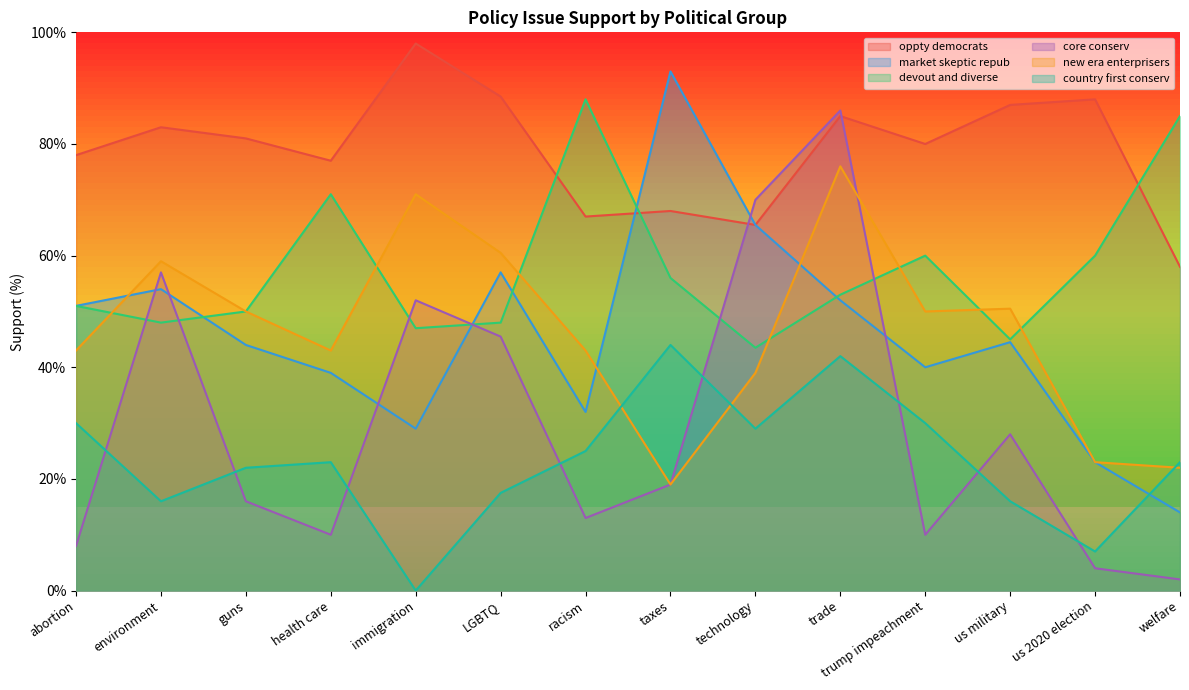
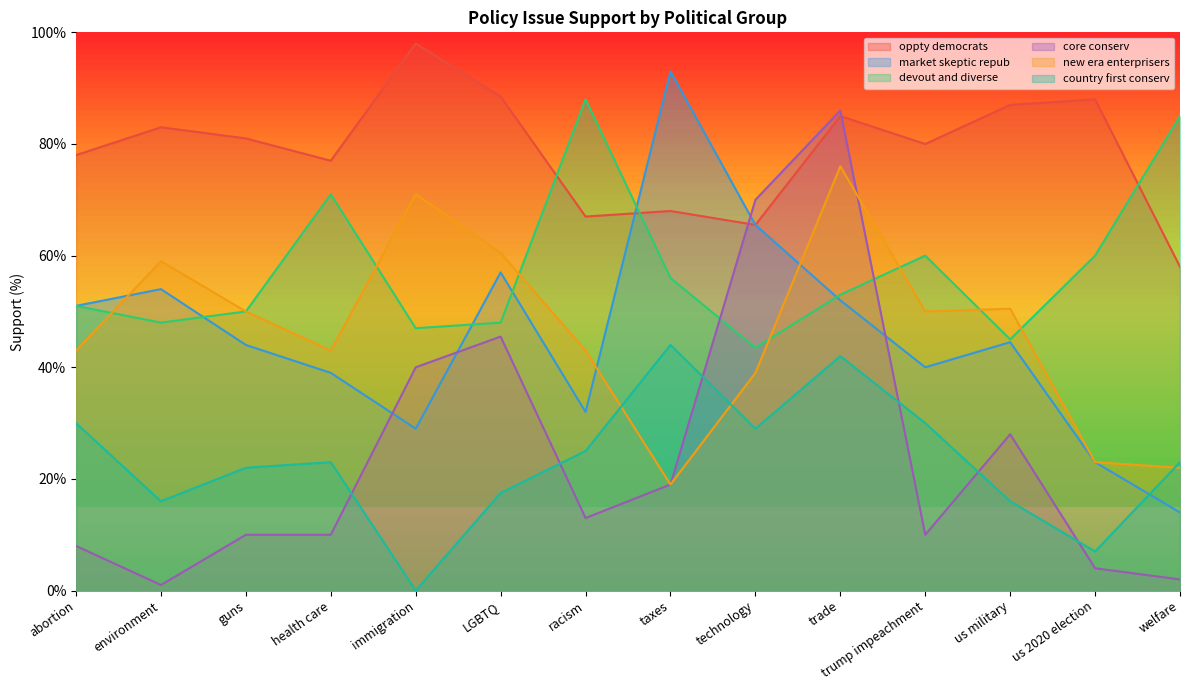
  {
    "core conserv": {
      "abortion": "8%",
-     "environment": "57%",
-     "guns": "16%",
+     "environment": "1%",
+     "guns": "10%",
      "health care": "10%",
-     "immigration": "52%",
+     "immigration": "40%",
      "LGBTQ": "46%",
      "racism": "13%",
      "technology": "70%",
      "trade": "86%",
      "trump impeachment": "10%",
      "us military": "28%",
      "us 2020 election": "4%",
      "welfare": "2%"
    }
  }
